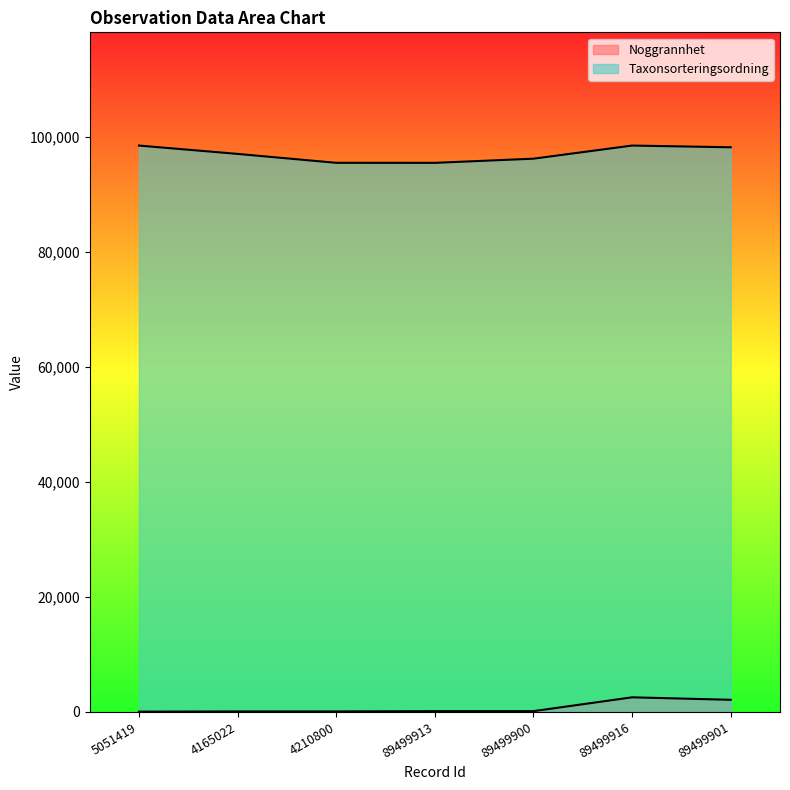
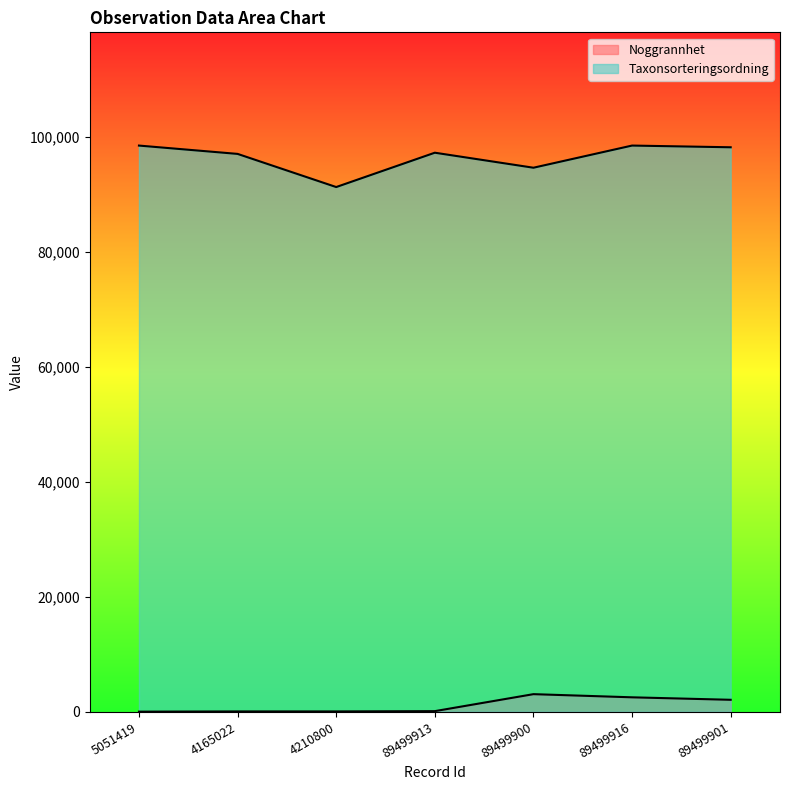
  {
    "Noggrannhet": {
      "5051419": "0",
      "4165022": "0",
      "4210800": "0",
      "89499913": "0",
-     "89499900": "0",
+     "89499900": "3,000",
      "89499916": "3,000",
      "89499901": "2,000"
    },
    "Taxonsorteringsordning": {
      "5051419": "99,000",
      "4165022": "97,000",
-     "4210800": "96,000",
-     "89499913": "96,000",
-     "89499900": "96,000",
+     "4210800": "91,000",
+     "89499913": "97,000",
+     "89499900": "95,000",
      "89499916": "99,000",
      "89499901": "98,000"
    }
  }
